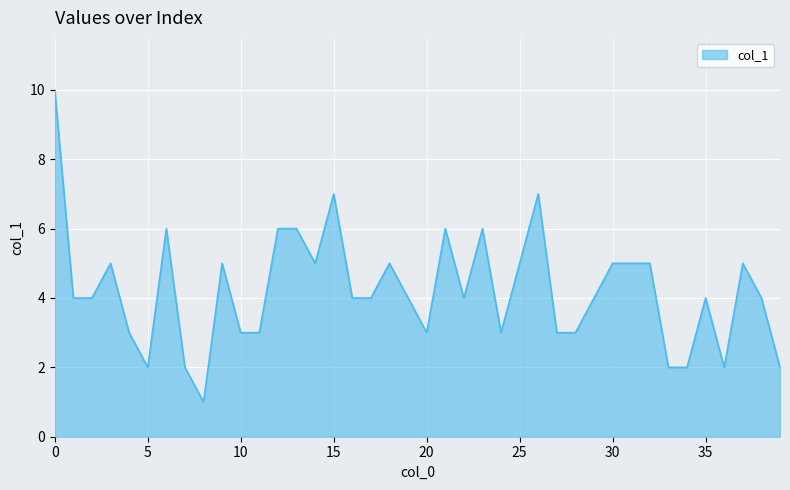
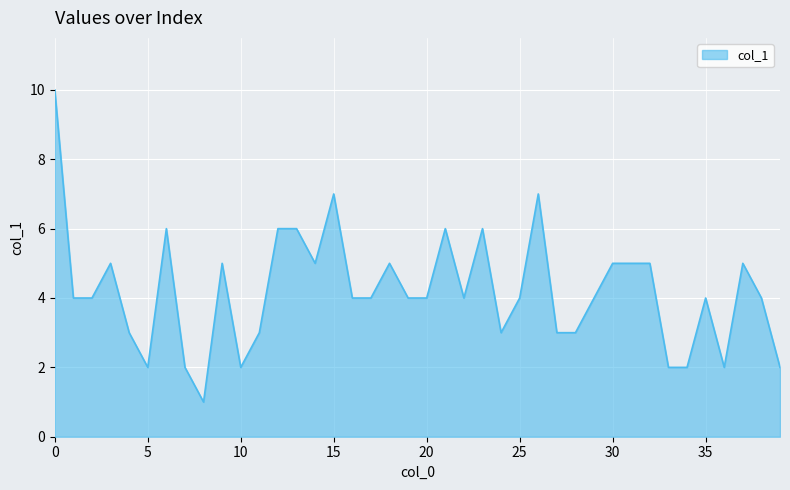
  {
    "0": 10,
    "5": 2,
-   "10": 3,
+   "10": 2,
    "15": 7,
-   "20": 3,
-   "25": 5,
+   "20": 4,
+   "25": 4,
    "30": 5,
    "35": 4
  }
